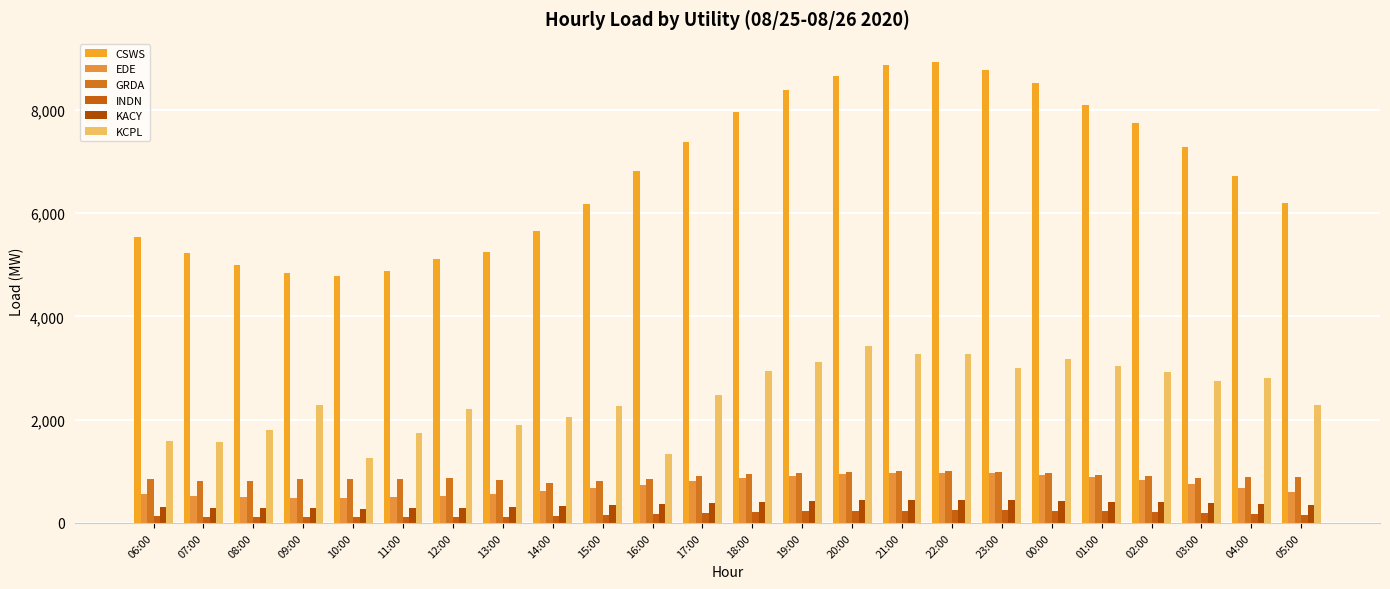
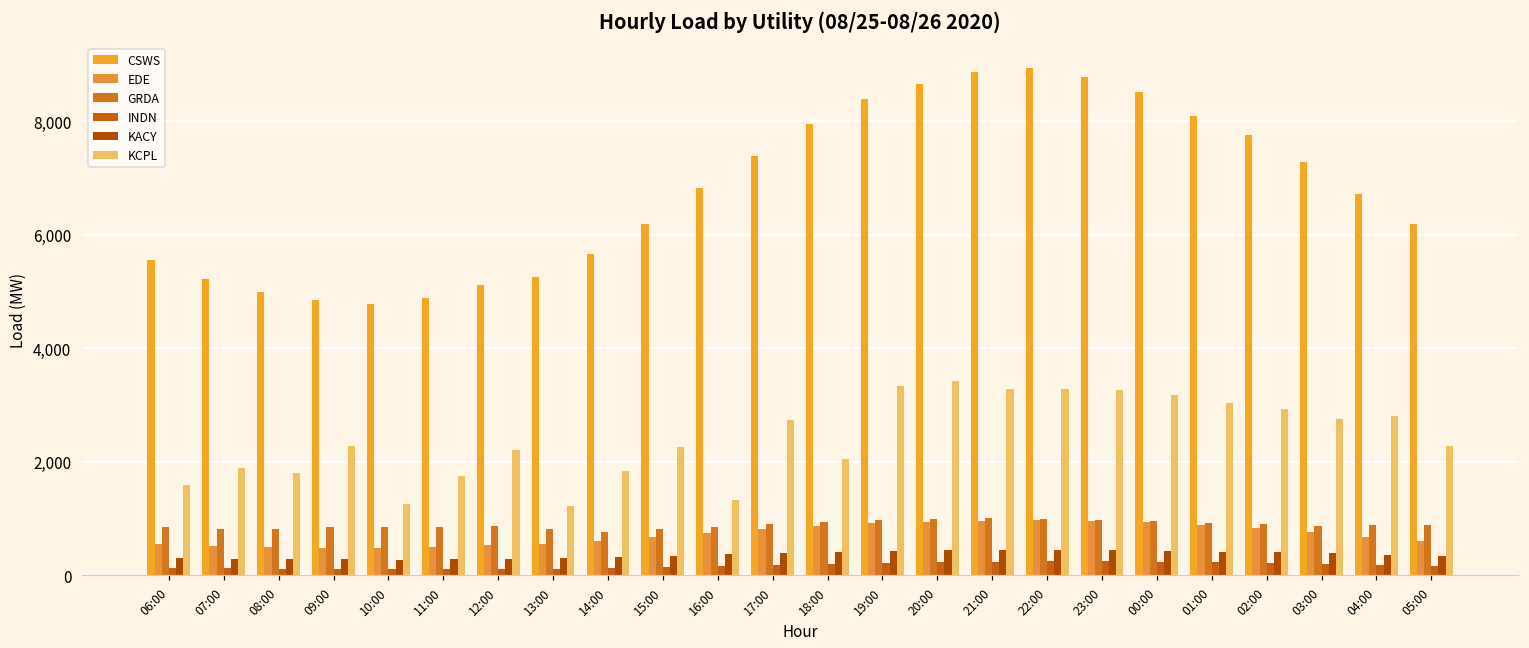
  {
    "KCPL": {
      "06:00": "1,600",
-     "07:00": "1,600",
+     "07:00": "1,900",
      "08:00": "1,800",
      "09:00": "2,300",
      "10:00": "1,300",
      "11:00": "1,700",
      "12:00": "2,200",
-     "13:00": "1,900",
-     "14:00": "2,100",
+     "13:00": "1,200",
+     "14:00": "1,800",
      "15:00": "2,300",
      "16:00": "1,300",
-     "17:00": "2,500",
-     "18:00": "2,900",
-     "19:00": "3,100",
+     "17:00": "2,700",
+     "18:00": "2,100",
+     "19:00": "3,300",
      "20:00": "3,400",
      "21:00": "3,300",
      "22:00": "3,300",
-     "23:00": "3,000",
+     "23:00": "3,300",
      "00:00": "3,200",
      "01:00": "3,000",
      "02:00": "2,900",
      "03:00": "2,700",
      "04:00": "2,800",
      "05:00": "2,300"
    }
  }
